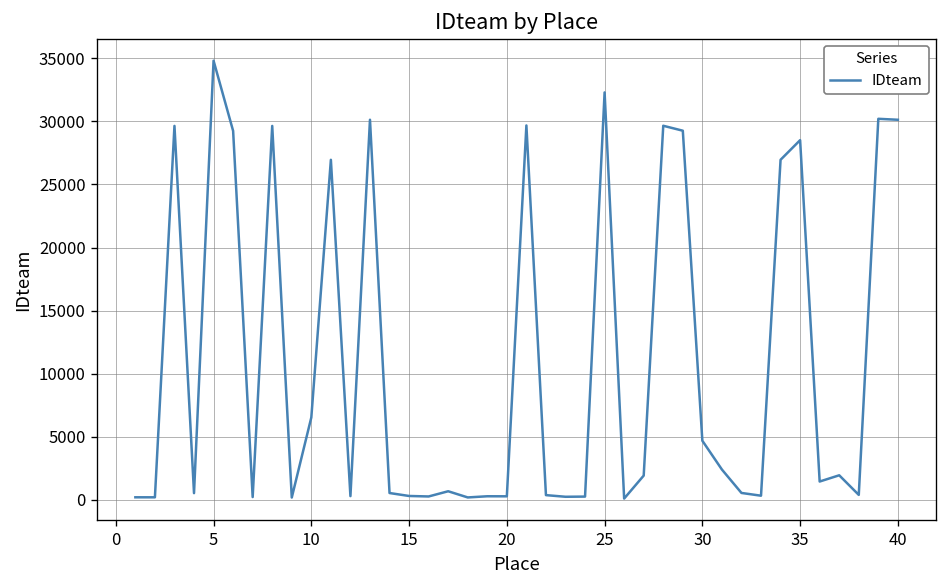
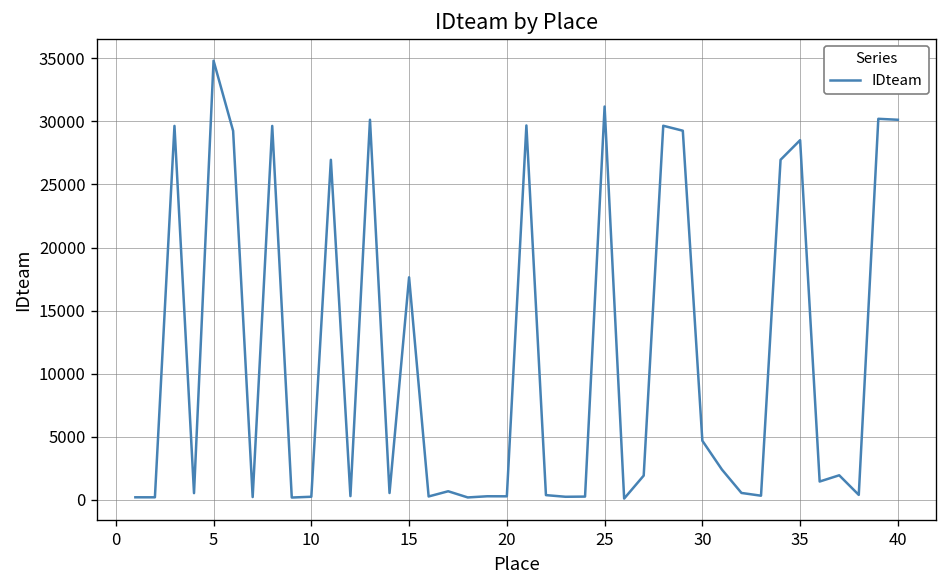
  {
    "5": 34800,
-   "10": 6500,
-   "15": 300,
+   "10": 300,
+   "15": 17600,
    "20": 300,
-   "25": 32300,
+   "25": 31200,
    "30": 4700,
    "35": 28500,
    "40": 30100
  }
